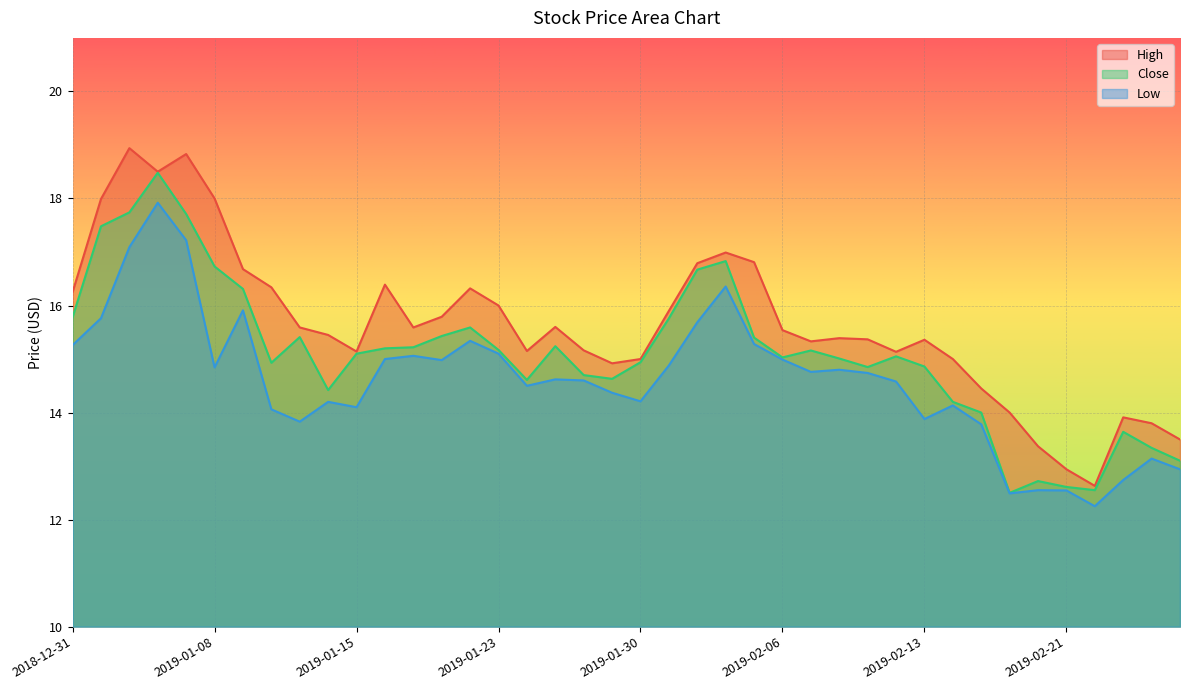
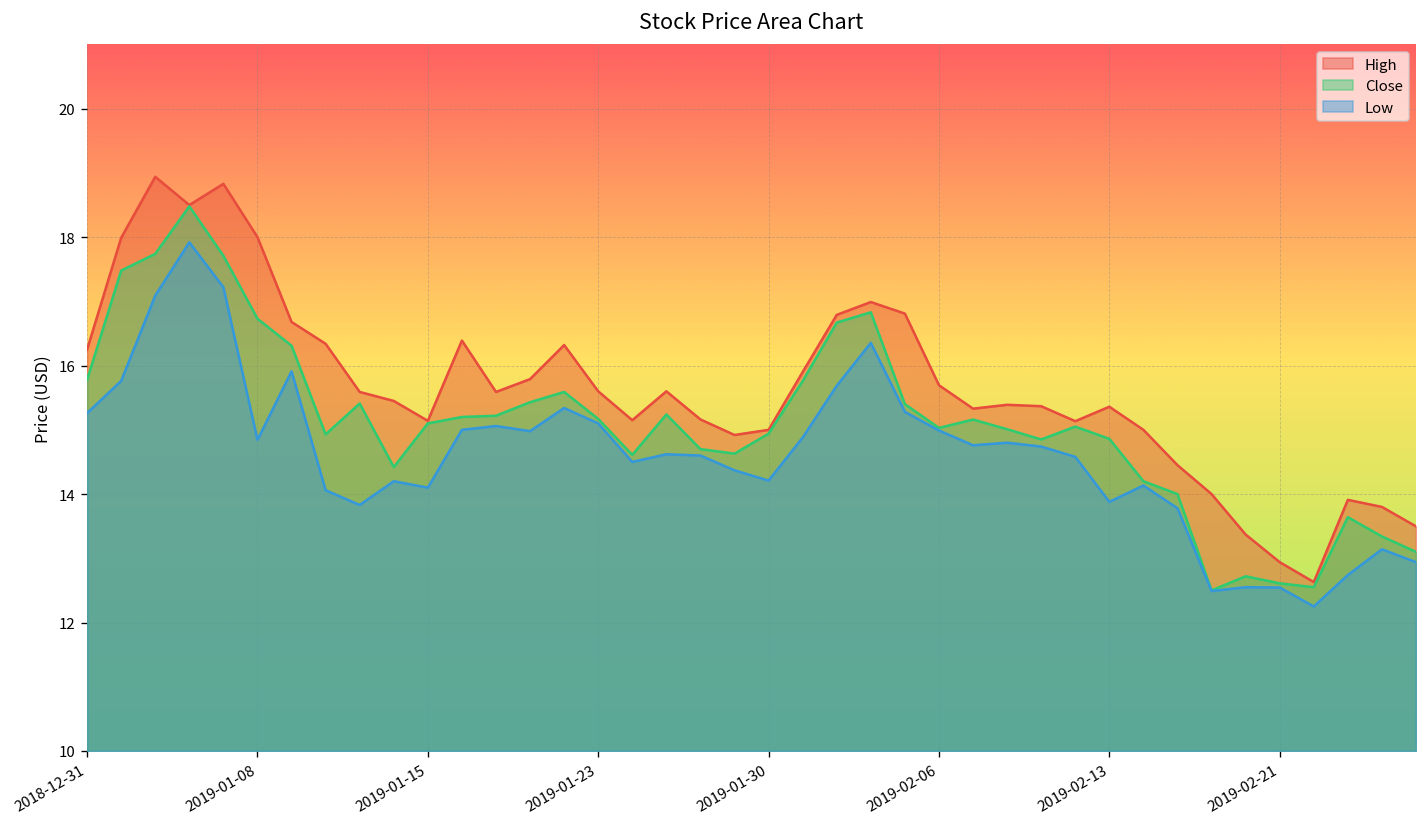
  {
    "High": {
      "2018-12-31": 16.3,
      "2019-01-08": 18.0,
-     "2019-01-23": 16.0,
+     "2019-01-23": 15.6,
      "2019-01-30": 15.0,
-     "2019-02-06": 15.5,
+     "2019-02-06": 15.7,
      "2019-02-13": 15.4,
      "2019-02-21": 12.9
    },
    "Close": {
      "2018-12-31": 15.8,
      "2019-01-08": 16.7,
      "2019-01-23": 15.2,
      "2019-01-30": 14.9,
      "2019-02-13": 14.9,
      "2019-02-21": 12.6
    },
    "Low": {
      "2018-12-31": 15.3,
      "2019-01-08": 14.8,
      "2019-01-15": 14.1,
      "2019-01-23": 15.1,
      "2019-01-30": 14.2,
      "2019-02-13": 13.9,
      "2019-02-21": 12.5
    }
  }
